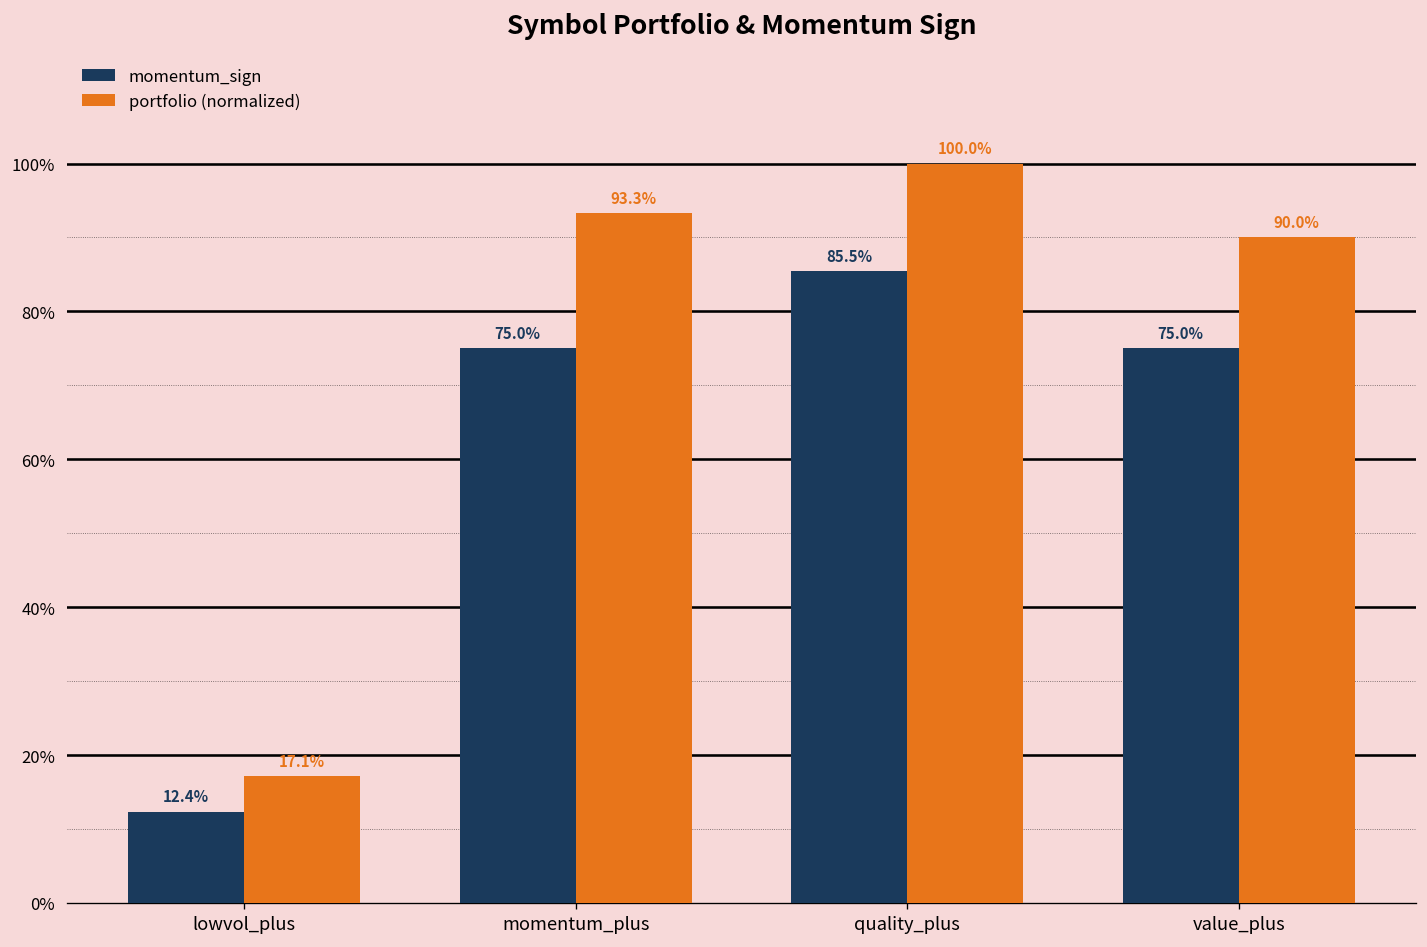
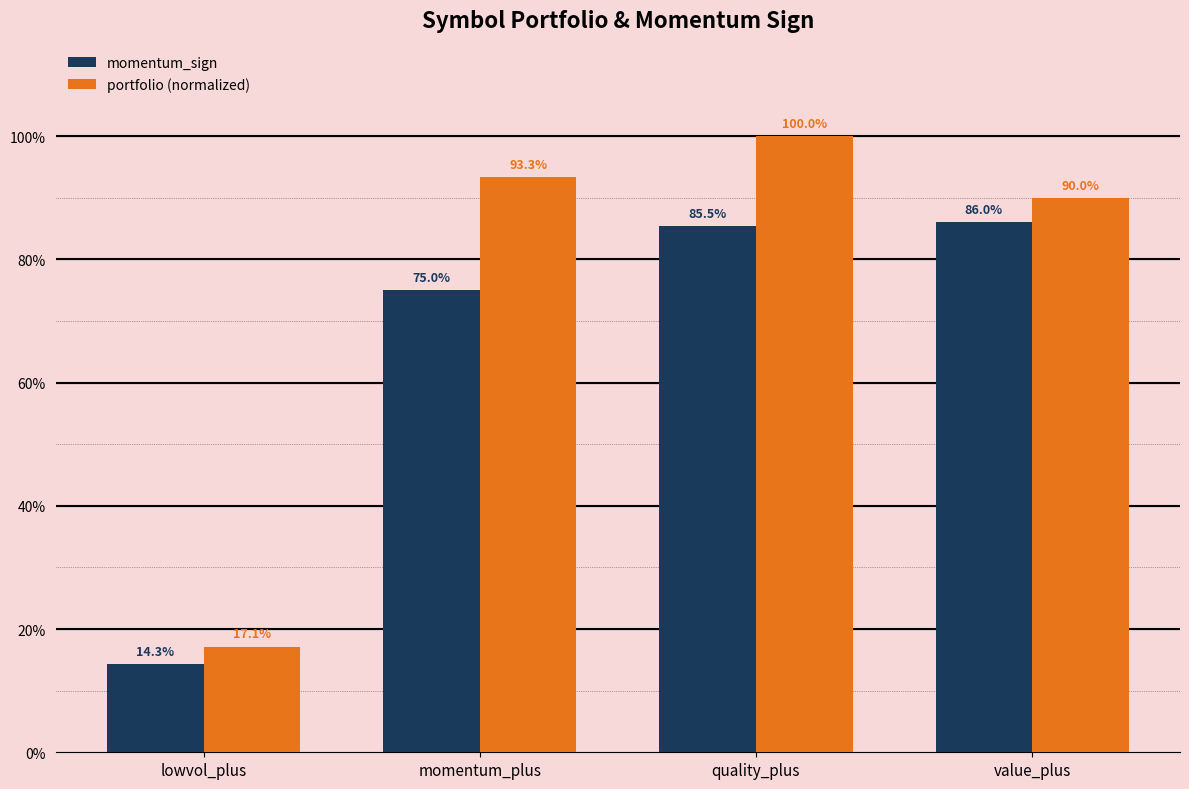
  {
    "momentum_sign": {
-     "lowvol_plus": "12.4%",
+     "lowvol_plus": "14.3%",
      "momentum_plus": "75.0%",
      "quality_plus": "85.5%",
-     "value_plus": "75.0%"
+     "value_plus": "86.0%"
    },
    "portfolio (normalized)": {
      "lowvol_plus": "17.1%",
      "momentum_plus": "93.3%",
      "quality_plus": "100.0%",
      "value_plus": "90.0%"
    }
  }
